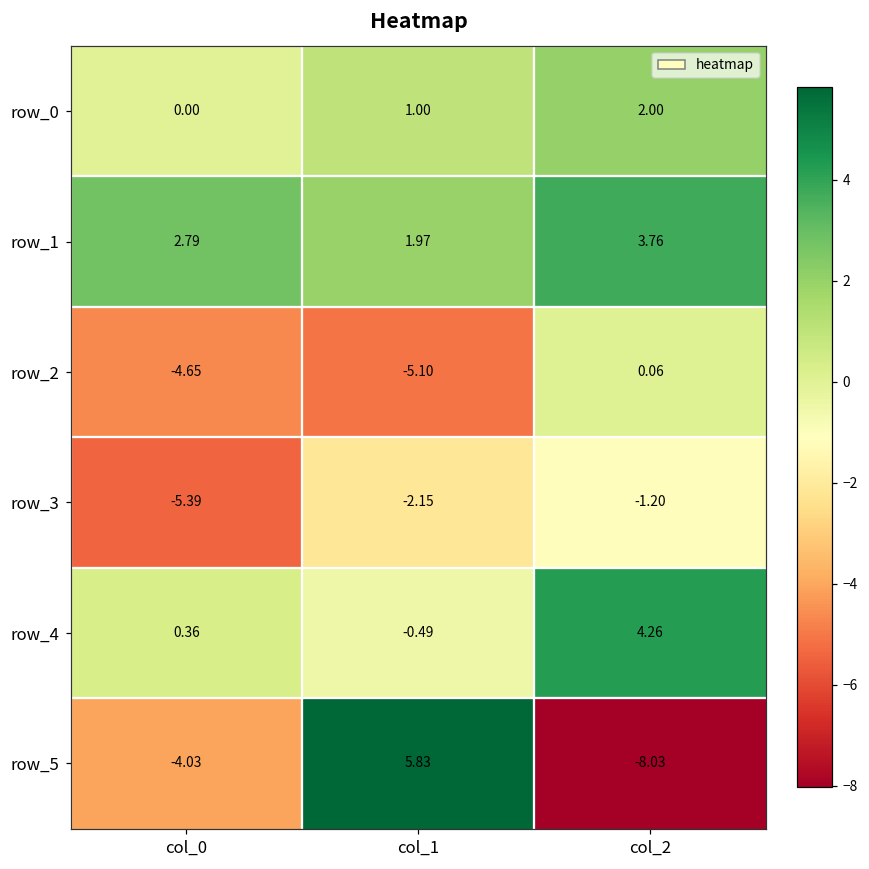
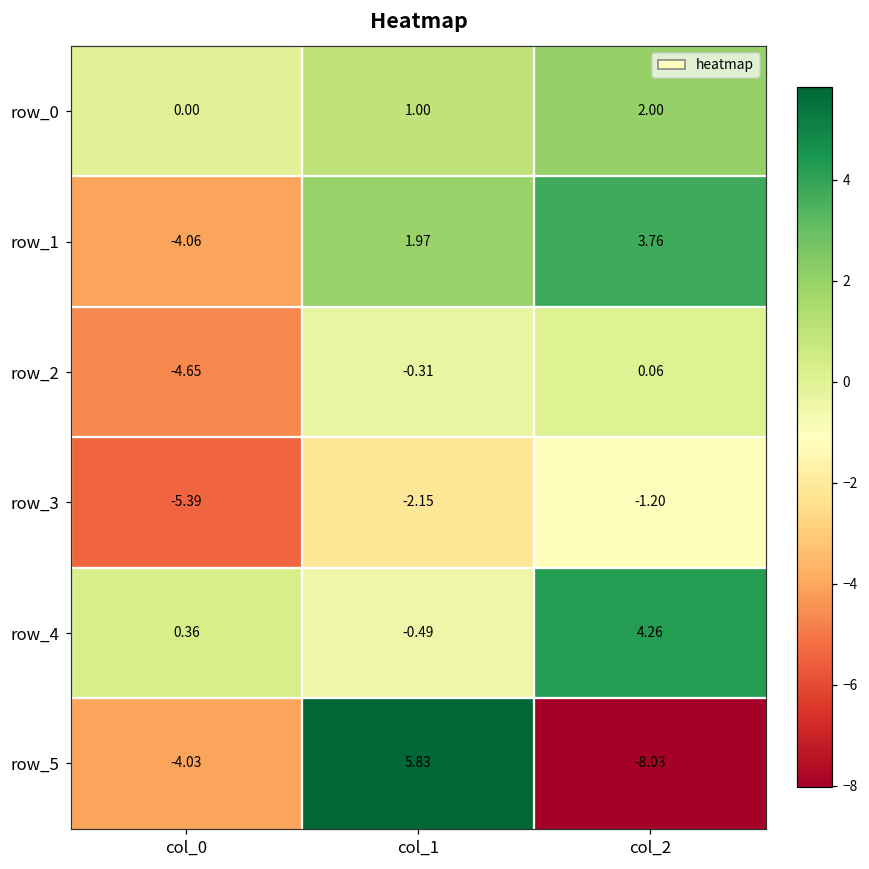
  {
    "row_0": {
      "col_0": 0.00,
      "col_1": 1.00,
      "col_2": 2.00
    },
    "row_1": {
-     "col_0": 2.79,
+     "col_0": -4.06,
      "col_1": 1.97,
      "col_2": 3.76
    },
    "row_2": {
      "col_0": -4.65,
-     "col_1": -5.10,
+     "col_1": -0.31,
      "col_2": 0.06
    },
    "row_3": {
      "col_0": -5.39,
      "col_1": -2.15,
      "col_2": -1.20
    },
    "row_4": {
      "col_0": 0.36,
      "col_1": -0.49,
      "col_2": 4.26
    },
    "row_5": {
      "col_0": -4.03,
      "col_1": 5.83,
      "col_2": -8.03
    }
  }
